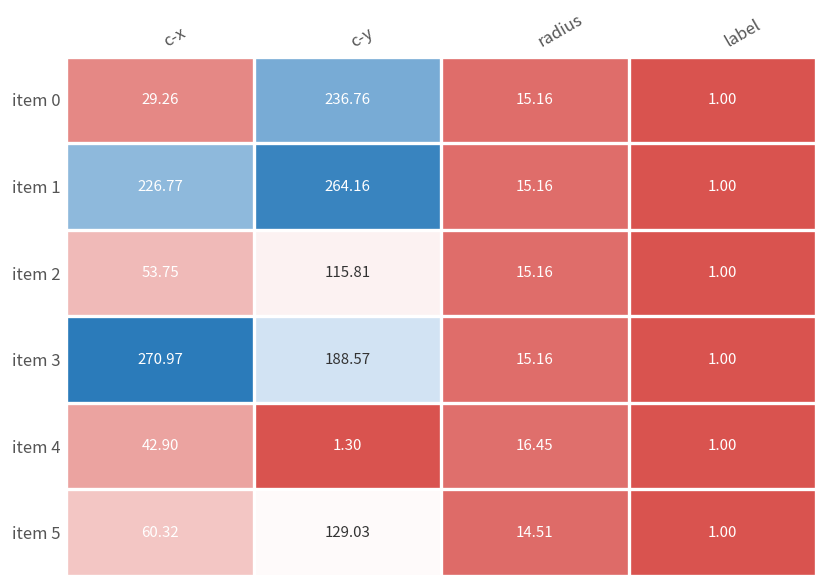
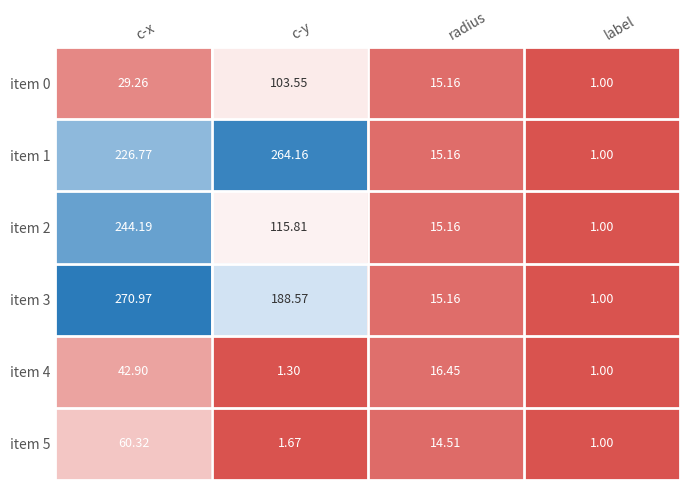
  {
    "item 0": {
      "c-x": 29.26,
-     "c-y": 236.76,
+     "c-y": 103.55,
      "radius": 15.16,
      "label": 1.00
    },
    "item 1": {
      "c-x": 226.77,
      "c-y": 264.16,
      "radius": 15.16,
      "label": 1.00
    },
    "item 2": {
-     "c-x": 53.75,
+     "c-x": 244.19,
      "c-y": 115.81,
      "radius": 15.16,
      "label": 1.00
    },
    "item 3": {
      "c-x": 270.97,
      "c-y": 188.57,
      "radius": 15.16,
      "label": 1.00
    },
    "item 4": {
      "c-x": 42.90,
      "c-y": 1.30,
      "radius": 16.45,
      "label": 1.00
    },
    "item 5": {
      "c-x": 60.32,
-     "c-y": 129.03,
+     "c-y": 1.67,
      "radius": 14.51,
      "label": 1.00
    }
  }
